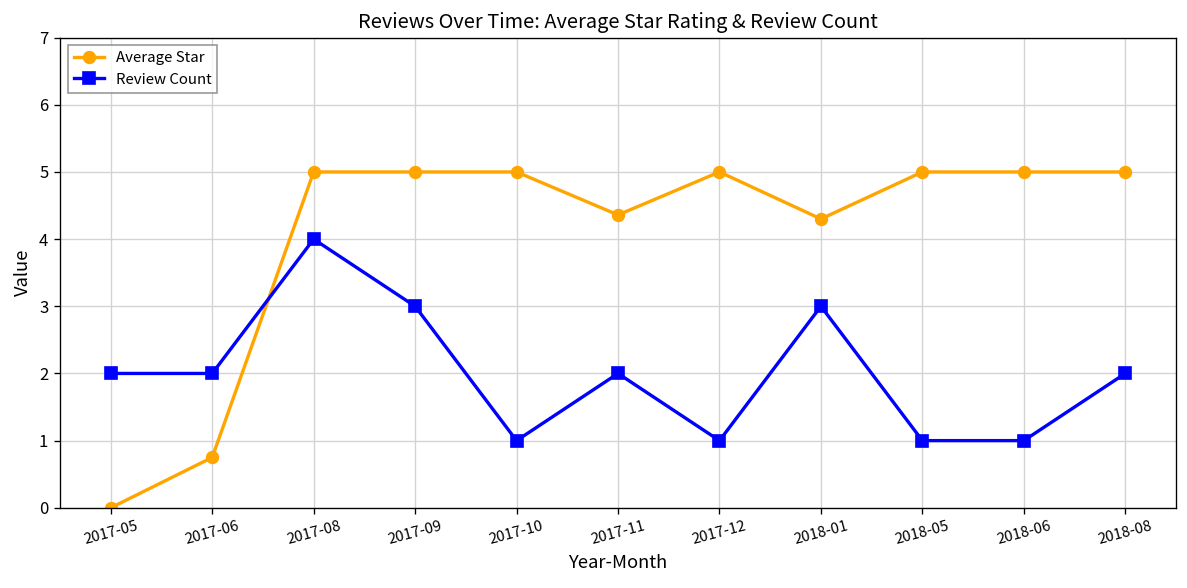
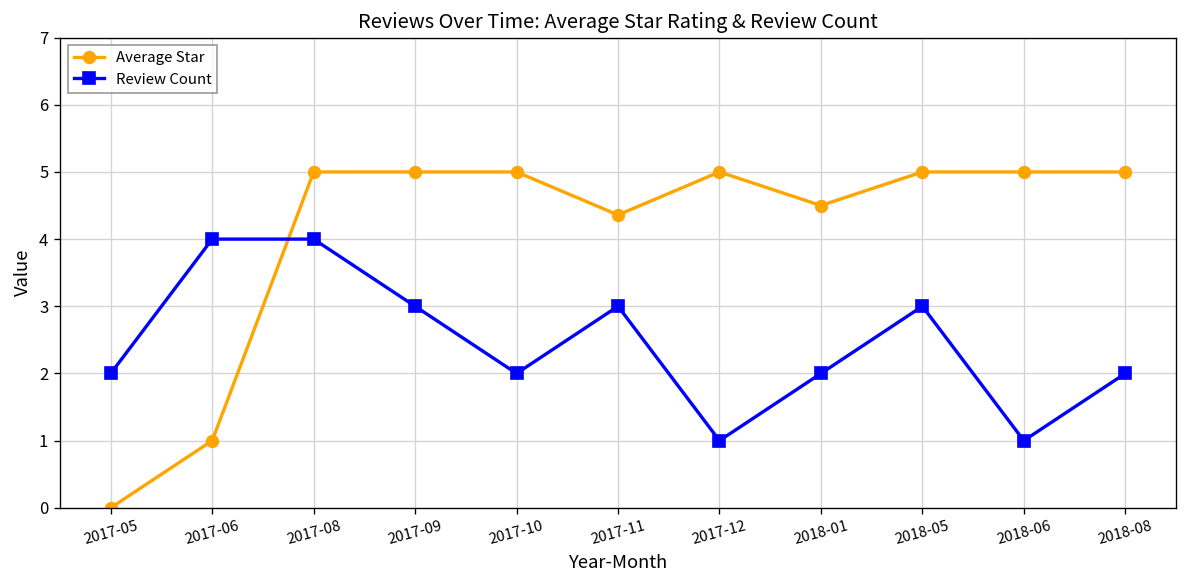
  {
    "Average Star": {
      "2017-05": 0.0,
-     "2017-06": 0.8,
+     "2017-06": 1.0,
      "2017-08": 5.0,
      "2017-09": 5.0,
      "2017-10": 5.0,
      "2017-11": 4.4,
      "2017-12": 5.0,
-     "2018-01": 4.3,
+     "2018-01": 4.5,
      "2018-05": 5.0,
      "2018-06": 5.0,
      "2018-08": 5.0
    },
    "Review Count": {
      "2017-05": 2,
-     "2017-06": 2,
+     "2017-06": 4,
      "2017-08": 4,
      "2017-09": 3,
-     "2017-10": 1,
-     "2017-11": 2,
+     "2017-10": 2,
+     "2017-11": 3,
      "2017-12": 1,
-     "2018-01": 3,
-     "2018-05": 1,
+     "2018-01": 2,
+     "2018-05": 3,
      "2018-06": 1,
      "2018-08": 2
    }
  }
